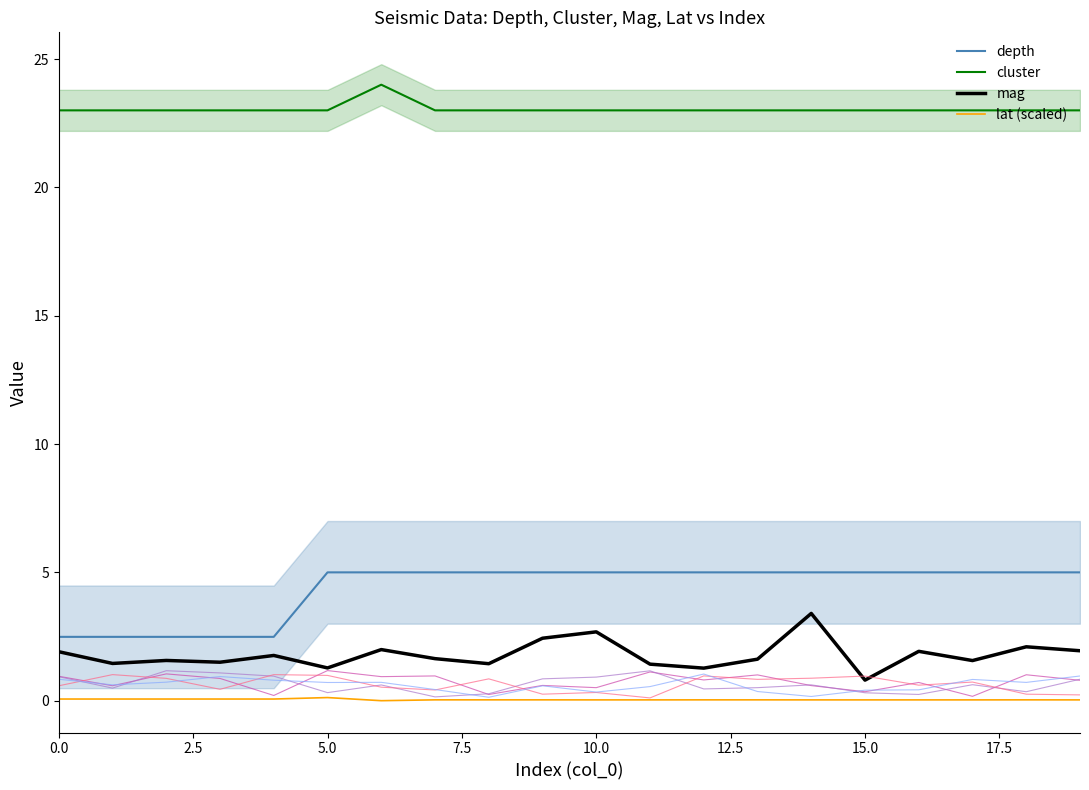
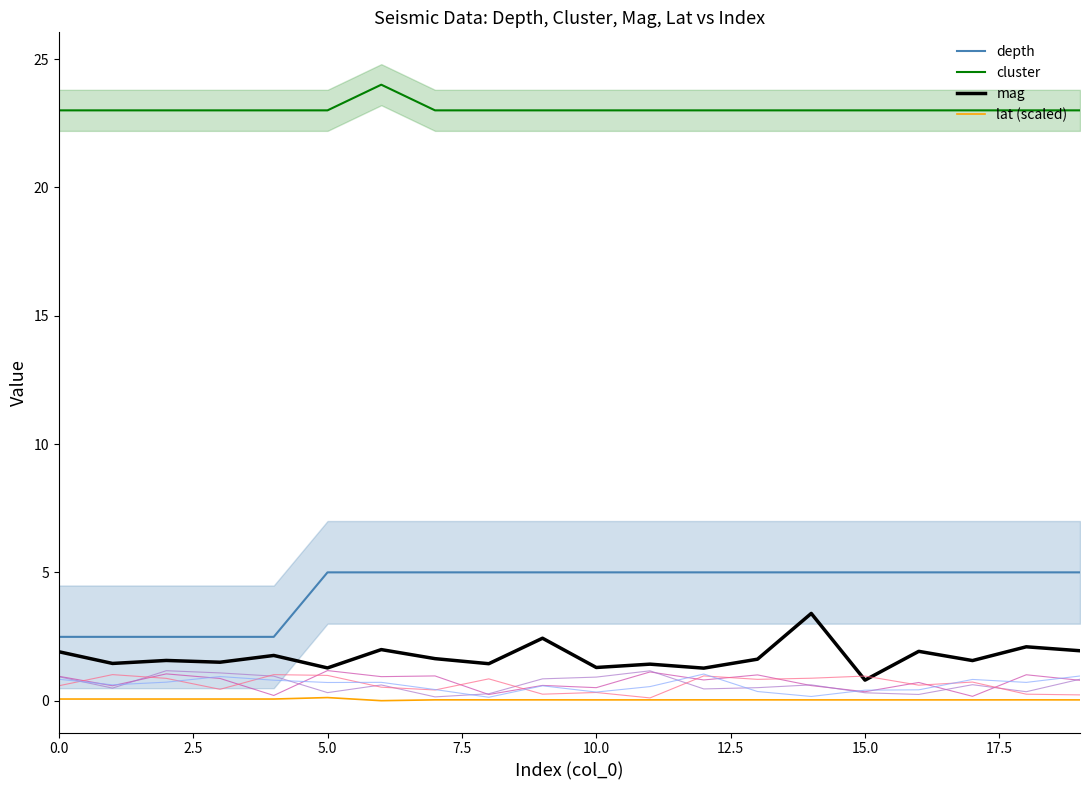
  {
    "mag": {
      "0.0": 1.9,
      "5.0": 1.3,
-     "10.0": 2.7,
+     "10.0": 1.3,
      "15.0": 0.8
    },
    "lat (scaled)": {
      "0.0": 0.1,
      "5.0": 0.1,
      "10.0": 0.0,
      "15.0": 0.0
    }
  }
